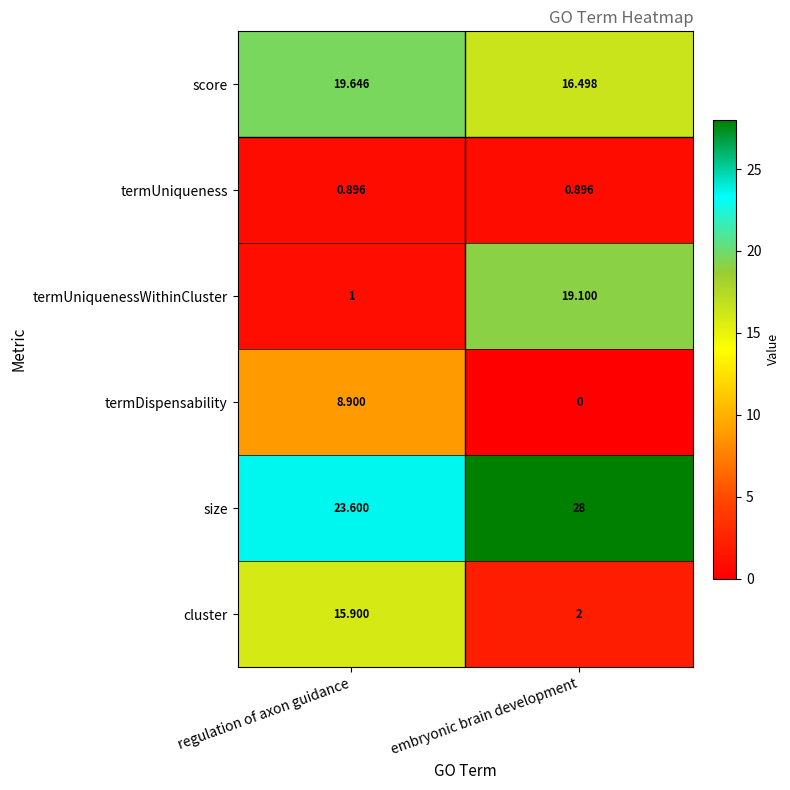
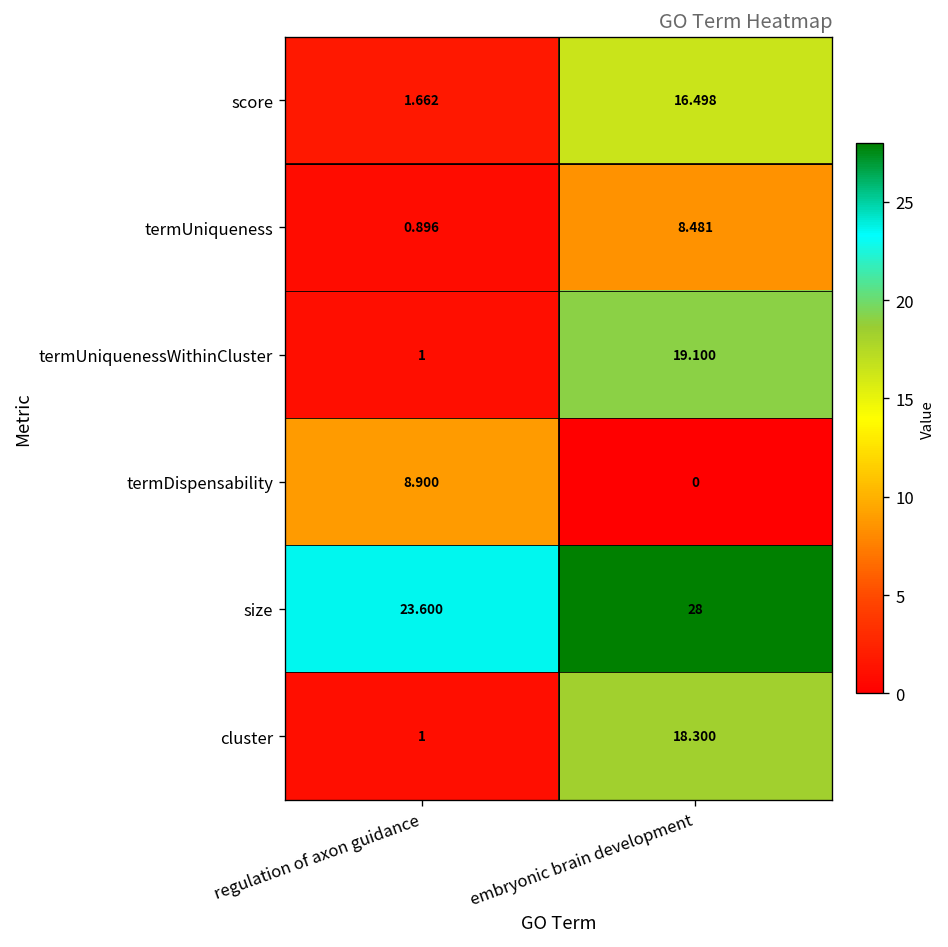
  {
    "score": {
-     "regulation of axon guidance": 19.646,
+     "regulation of axon guidance": 1.662,
      "embryonic brain development": 16.498
    },
    "termUniqueness": {
      "regulation of axon guidance": 0.896,
-     "embryonic brain development": 0.896
+     "embryonic brain development": 8.481
    },
    "termUniquenessWithinCluster": {
      "regulation of axon guidance": 1,
      "embryonic brain development": 19.100
    },
    "termDispensability": {
      "regulation of axon guidance": 8.900,
      "embryonic brain development": 0
    },
    "size": {
      "regulation of axon guidance": 23.600,
      "embryonic brain development": 28
    },
    "cluster": {
-     "regulation of axon guidance": 15.900,
-     "embryonic brain development": 2
+     "regulation of axon guidance": 1,
+     "embryonic brain development": 18.300
    }
  }
